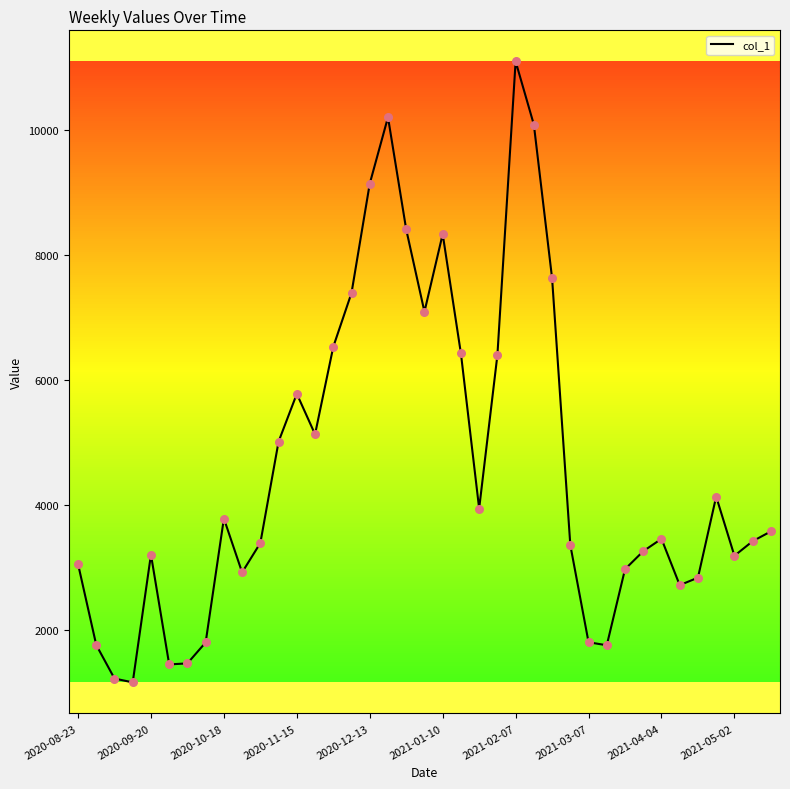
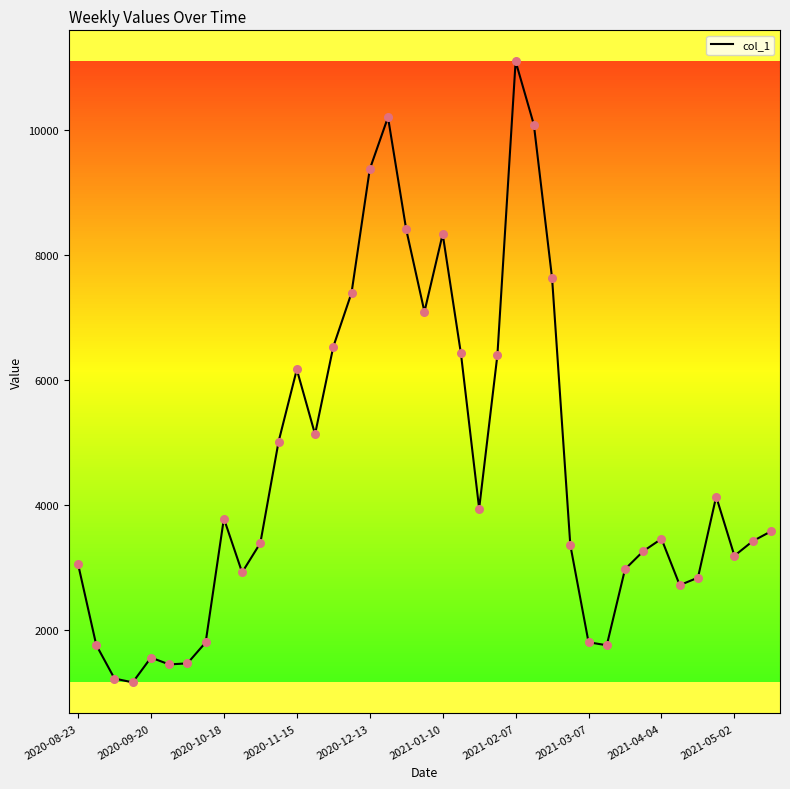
  {
    "2020-08-23": 3100,
-   "2020-09-20": 3200,
+   "2020-09-20": 1600,
    "2020-10-18": 3800,
-   "2020-11-15": 5800,
-   "2020-12-13": 9100,
+   "2020-11-15": 6200,
+   "2020-12-13": 9400,
    "2021-01-10": 8300,
    "2021-02-07": 11100,
    "2021-03-07": 1800,
    "2021-04-04": 3500,
    "2021-05-02": 3200
  }
